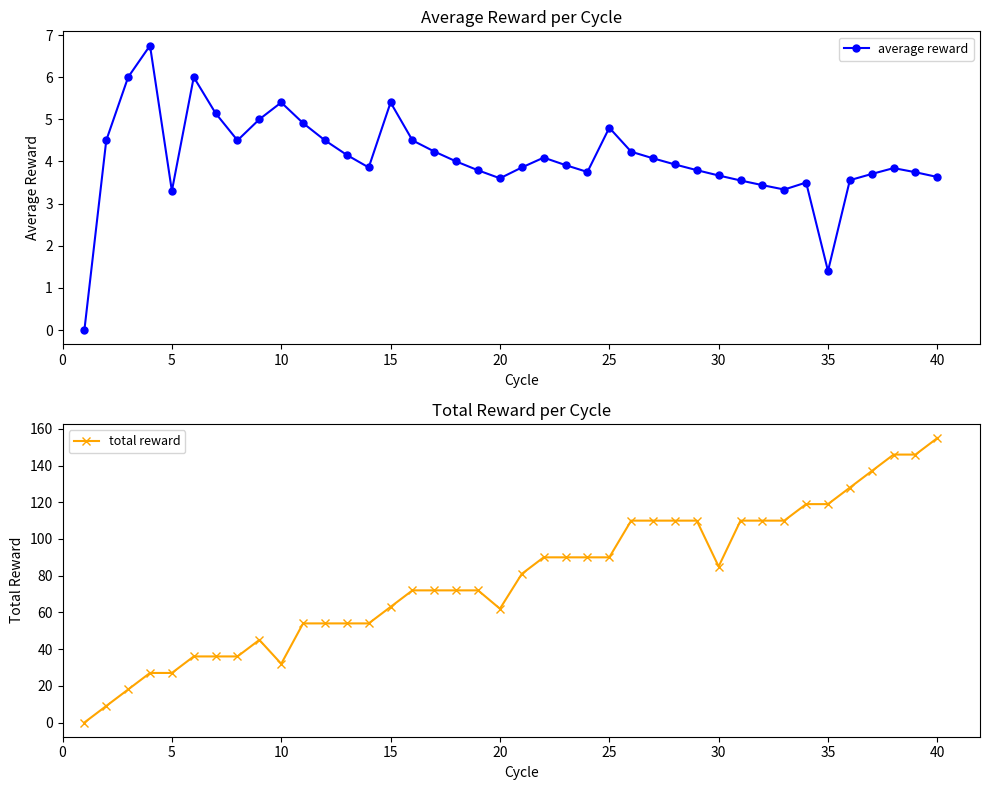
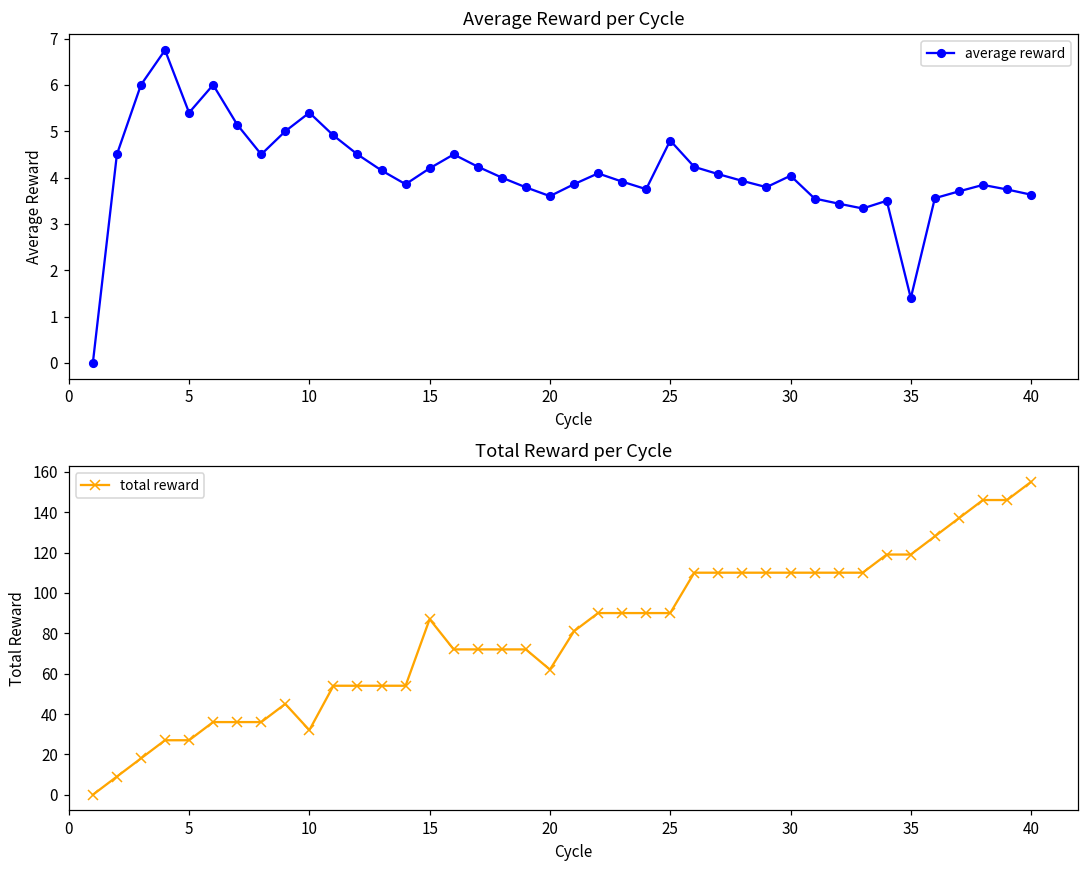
  {
    "Average Reward per Cycle": {
-     "5": 3.3,
+     "5": 5.4,
      "10": 5.4,
-     "15": 5.4,
+     "15": 4.2,
      "20": 3.6,
      "25": 4.8,
-     "30": 3.7,
+     "30": 4.0,
      "35": 1.4,
      "40": 3.6
    },
    "Total Reward per Cycle": {
      "5": 27,
      "10": 32,
-     "15": 63,
+     "15": 87,
      "20": 62,
      "25": 90,
-     "30": 85,
+     "30": 110,
      "35": 119,
      "40": 155
    }
  }
